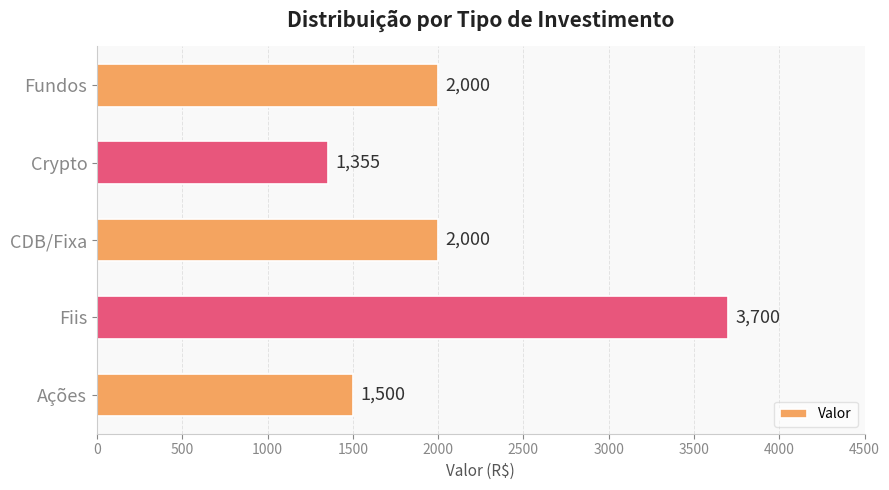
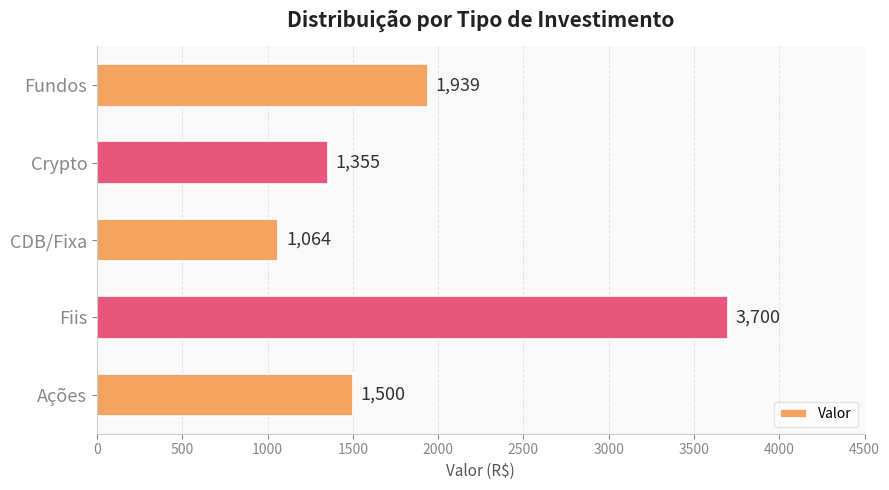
  {
-   "Fundos": "2,000",
+   "Fundos": "1,939",
    "Crypto": "1,355",
-   "CDB/Fixa": "2,000",
+   "CDB/Fixa": "1,064",
    "Fiis": "3,700",
    "Ações": "1,500"
  }
